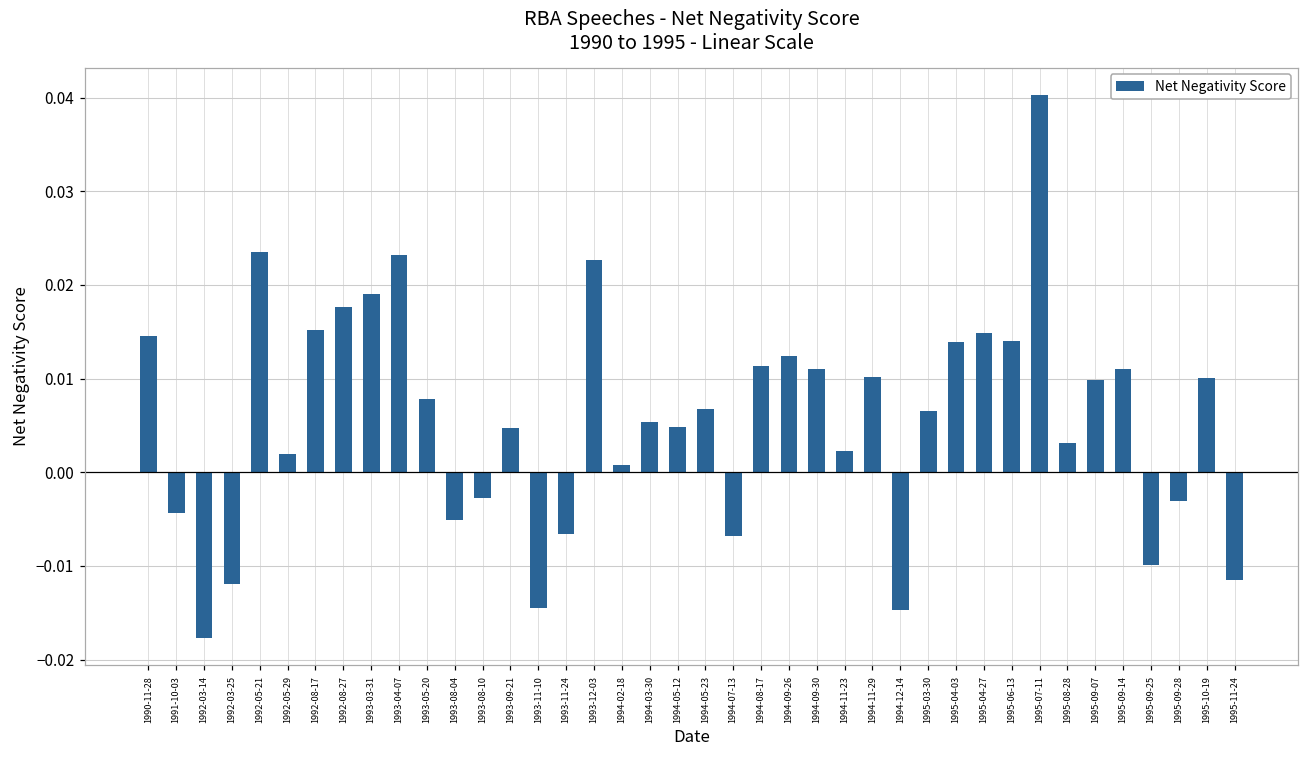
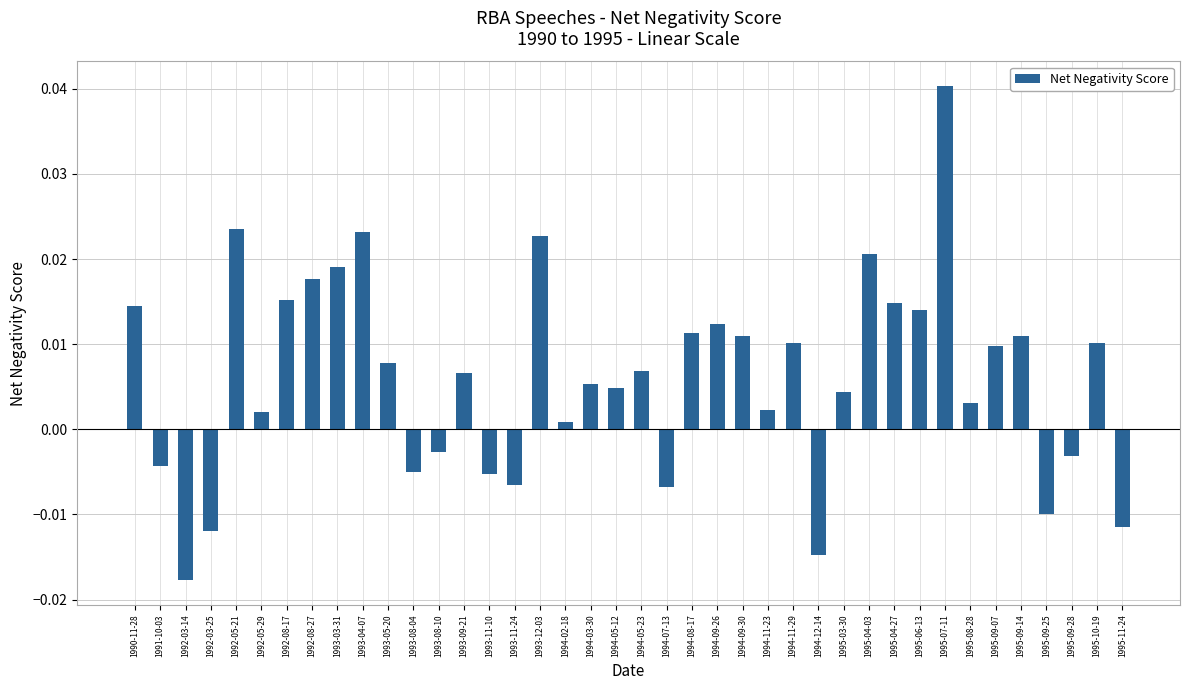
  {
    "1990-11-28": 0.015,
    "1991-10-03": -0.004,
    "1992-03-14": -0.018,
    "1992-03-25": -0.012,
    "1992-05-21": 0.024,
    "1992-05-29": 0.002,
    "1992-08-17": 0.015,
    "1992-08-27": 0.018,
    "1993-03-31": 0.019,
    "1993-04-07": 0.023,
    "1993-05-20": 0.008,
    "1993-08-04": -0.005,
    "1993-08-10": -0.003,
-   "1993-09-21": 0.005,
-   "1993-11-10": -0.014,
+   "1993-09-21": 0.007,
+   "1993-11-10": -0.005,
    "1993-11-24": -0.007,
    "1993-12-03": 0.023,
    "1994-02-18": 0.001,
    "1994-03-30": 0.005,
    "1994-05-12": 0.005,
    "1994-05-23": 0.007,
    "1994-07-13": -0.007,
    "1994-08-17": 0.011,
    "1994-09-26": 0.012,
    "1994-09-30": 0.011,
    "1994-11-23": 0.002,
    "1994-11-29": 0.010,
    "1994-12-14": -0.015,
-   "1995-03-30": 0.007,
-   "1995-04-03": 0.014,
+   "1995-03-30": 0.004,
+   "1995-04-03": 0.021,
    "1995-04-27": 0.015,
    "1995-06-13": 0.014,
    "1995-07-11": 0.040,
    "1995-08-28": 0.003,
    "1995-09-07": 0.010,
    "1995-09-14": 0.011,
    "1995-09-25": -0.010,
    "1995-09-28": -0.003,
    "1995-10-19": 0.010,
    "1995-11-24": -0.012
  }
